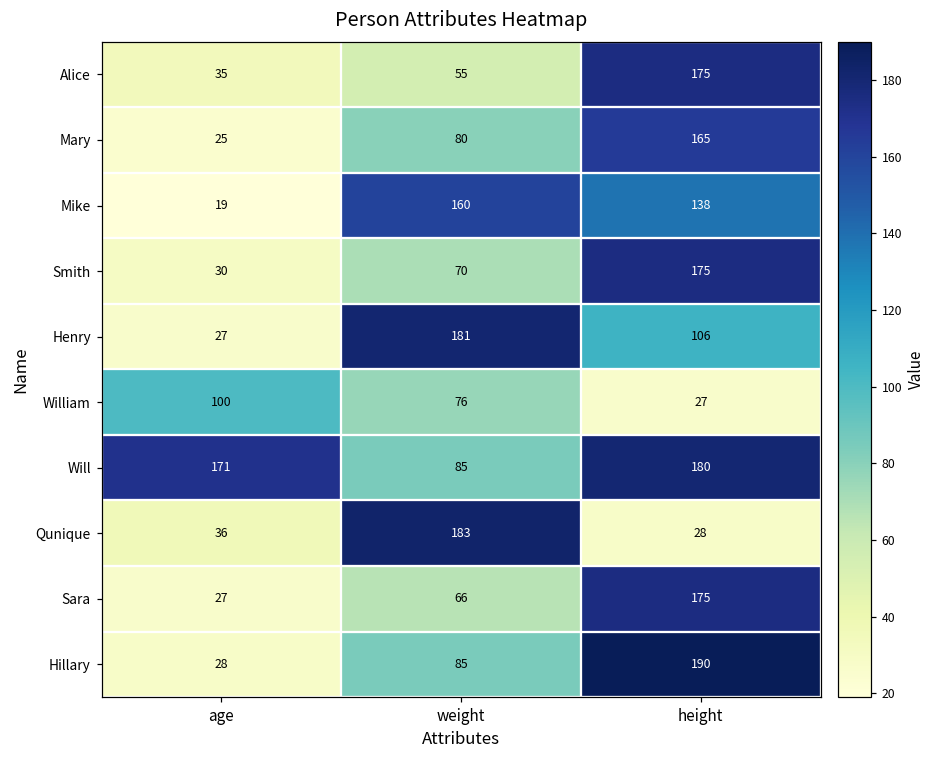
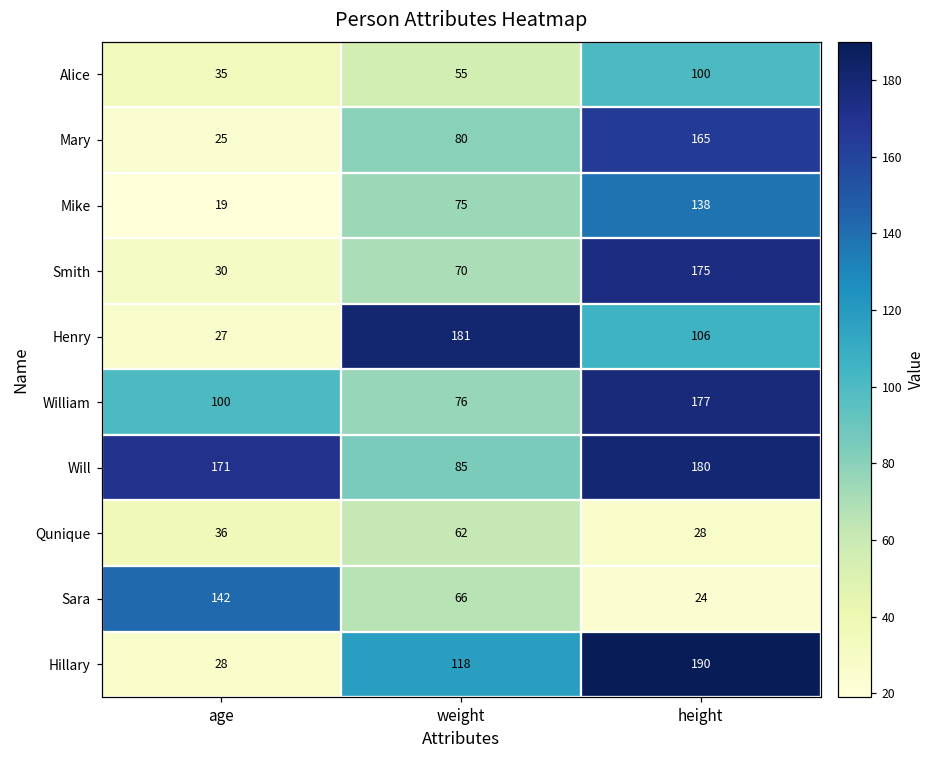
  {
    "Alice": {
      "age": 35,
      "weight": 55,
-     "height": 175
+     "height": 100
    },
    "Mary": {
      "age": 25,
      "weight": 80,
      "height": 165
    },
    "Mike": {
      "age": 19,
-     "weight": 160,
+     "weight": 75,
      "height": 138
    },
    "Smith": {
      "age": 30,
      "weight": 70,
      "height": 175
    },
    "Henry": {
      "age": 27,
      "weight": 181,
      "height": 106
    },
    "William": {
      "age": 100,
      "weight": 76,
-     "height": 27
+     "height": 177
    },
    "Will": {
      "age": 171,
      "weight": 85,
      "height": 180
    },
    "Qunique": {
      "age": 36,
-     "weight": 183,
+     "weight": 62,
      "height": 28
    },
    "Sara": {
-     "age": 27,
+     "age": 142,
      "weight": 66,
-     "height": 175
+     "height": 24
    },
    "Hillary": {
      "age": 28,
-     "weight": 85,
+     "weight": 118,
      "height": 190
    }
  }
